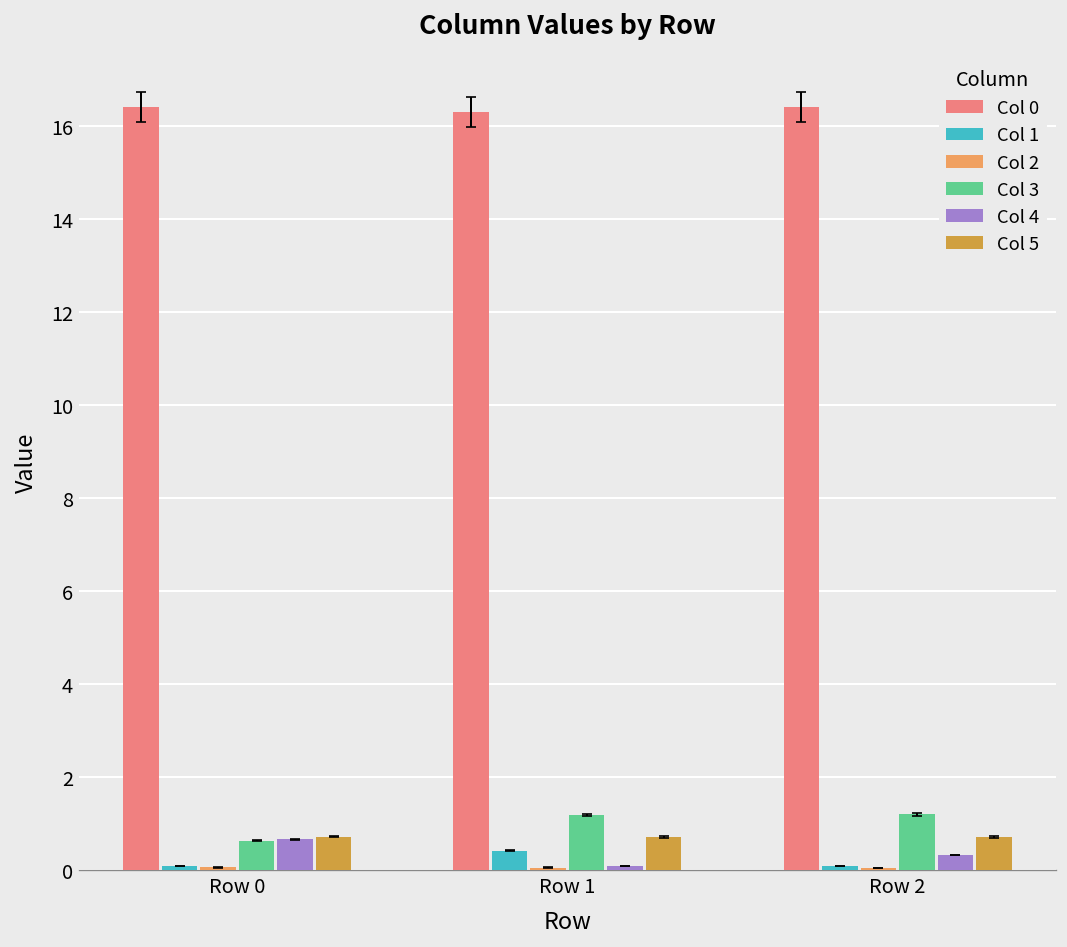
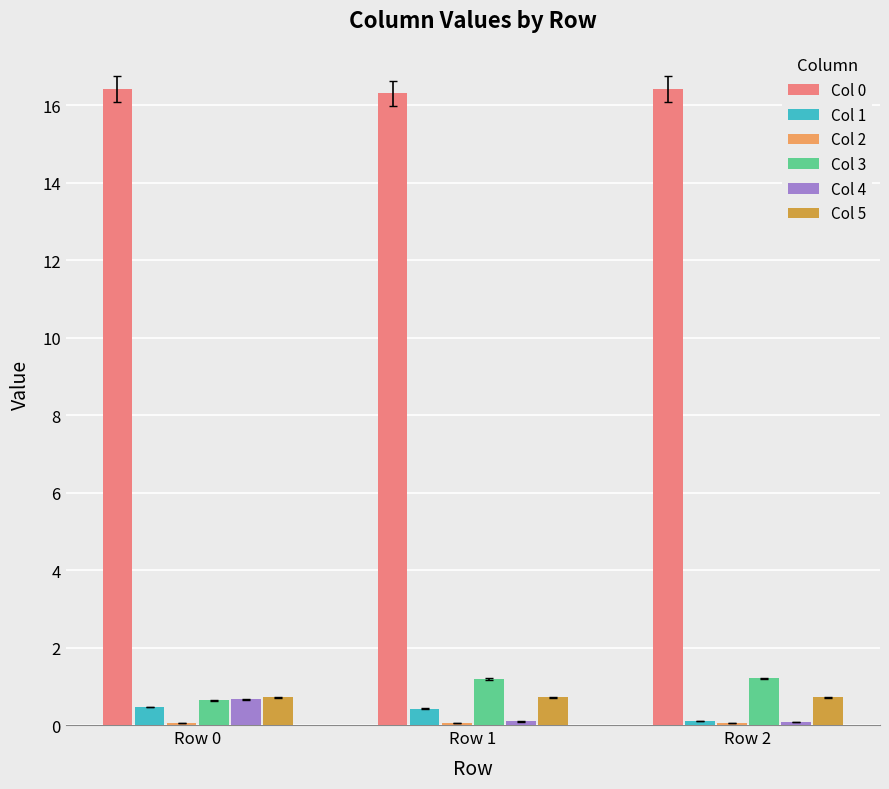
  {
    "Col 1": {
-     "Row 0": 0.1,
+     "Row 0": 0.5,
      "Row 1": 0.4,
      "Row 2": 0.1
    },
    "Col 3": {
      "Row 0": 0.6,
      "Row 1": 1.2,
      "Row 2": 1.2
    },
    "Col 4": {
      "Row 0": 0.7,
      "Row 1": 0.1,
-     "Row 2": 0.3
+     "Row 2": 0.1
    }
  }
